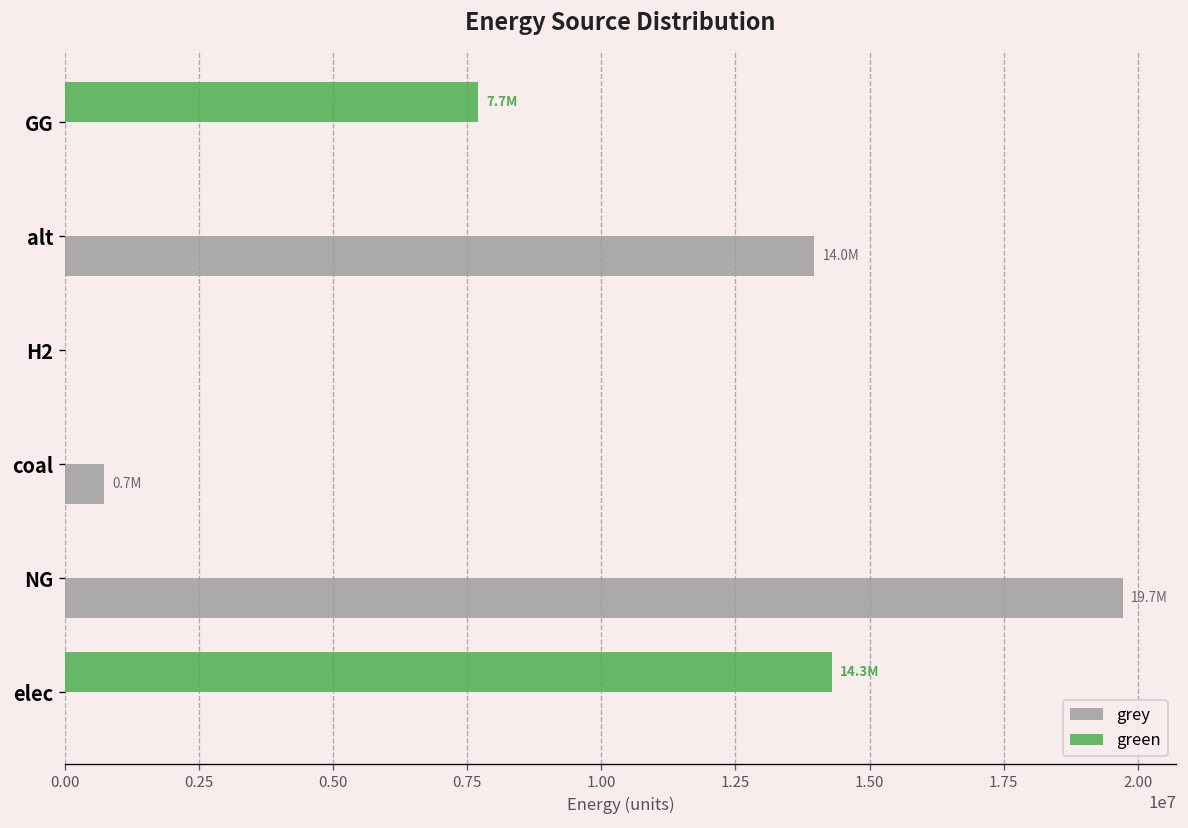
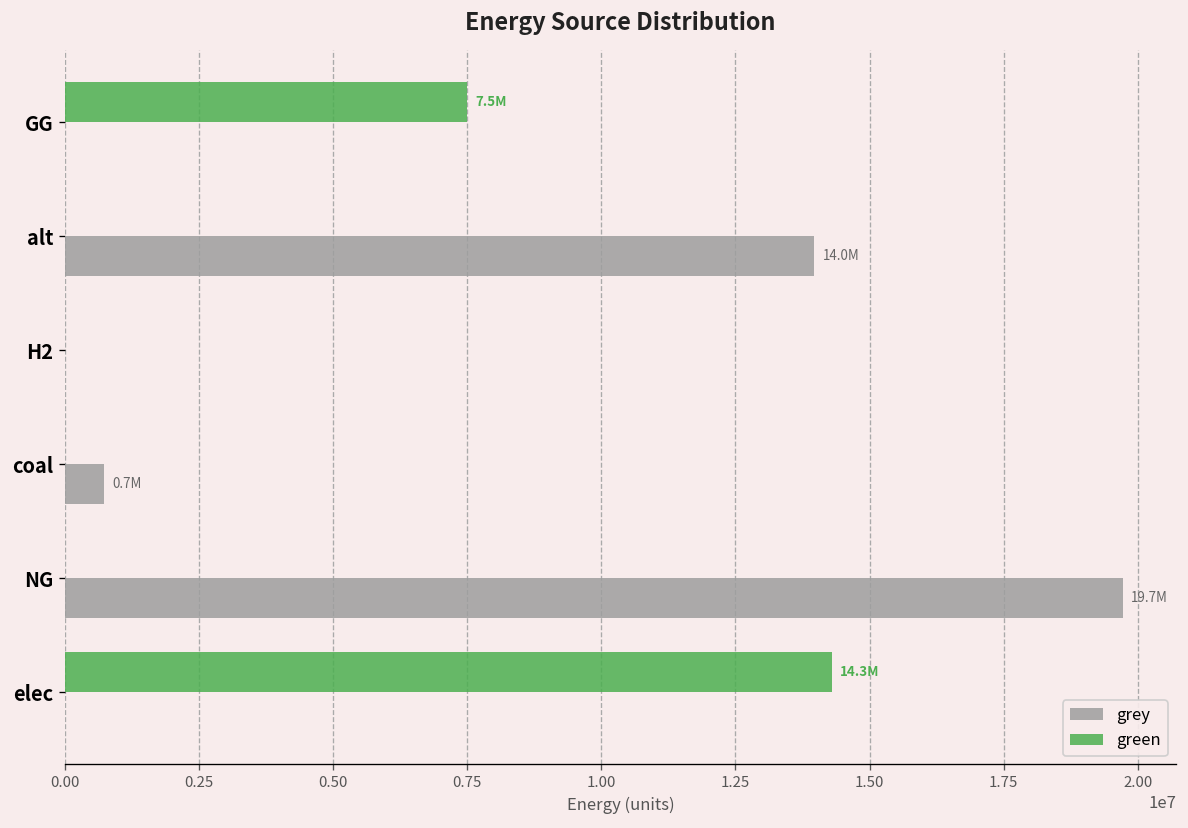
  {
    "grey": {
      "alt": "14.0M",
      "coal": "0.7M",
      "NG": "19.7M"
    },
    "green": {
-     "GG": "7.7M",
+     "GG": "7.5M",
      "elec": "14.3M"
    }
  }
